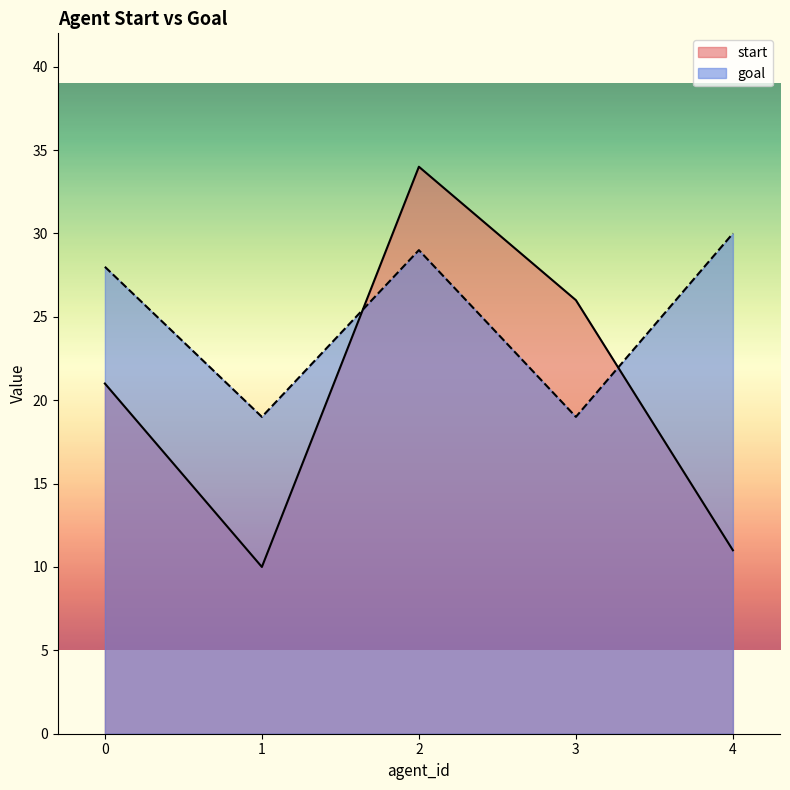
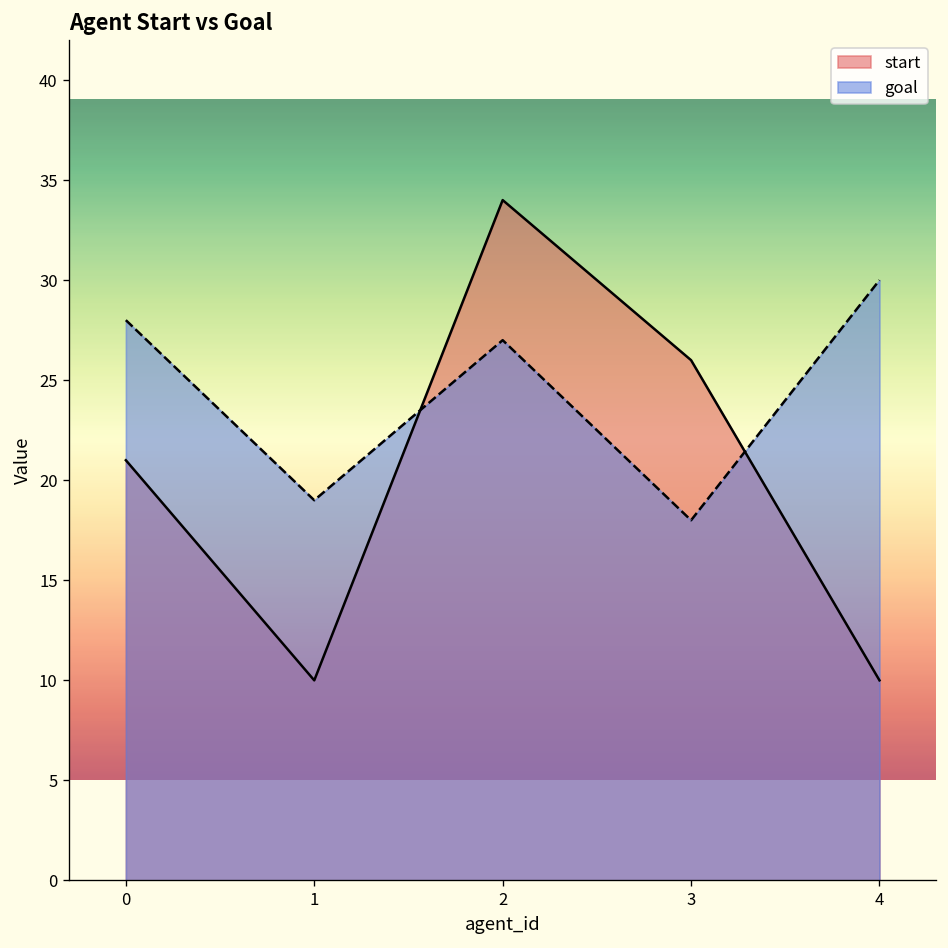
  {
    "start": {
      "0": 21,
      "1": 10,
      "2": 34,
      "3": 26,
-     "4": 11
+     "4": 10
    },
    "goal": {
      "0": 28,
      "1": 19,
-     "2": 29,
-     "3": 19,
+     "2": 27,
+     "3": 18,
      "4": 30
    }
  }
